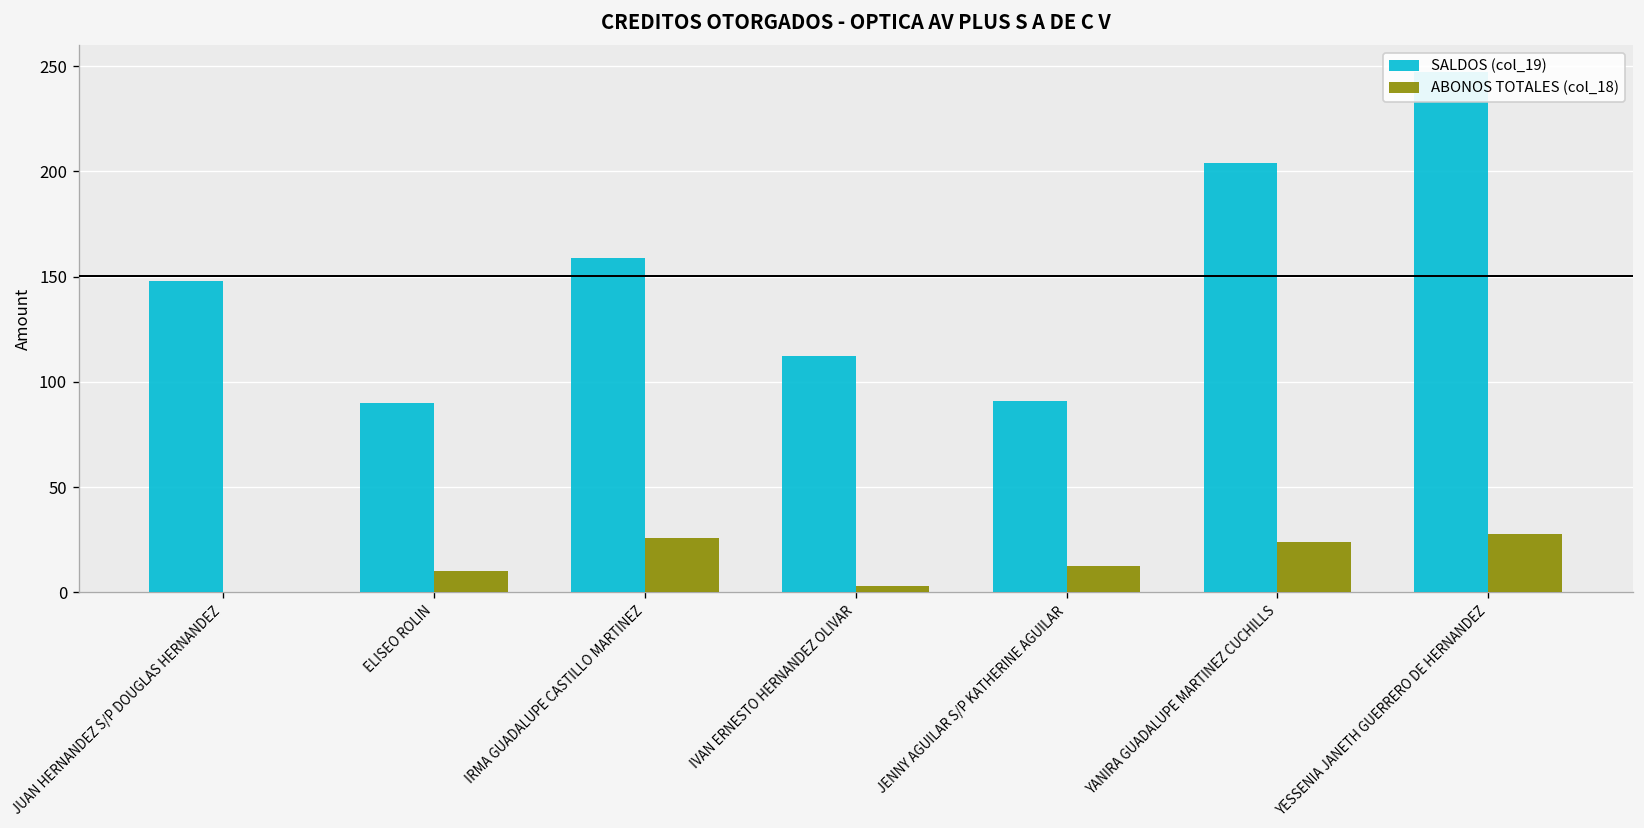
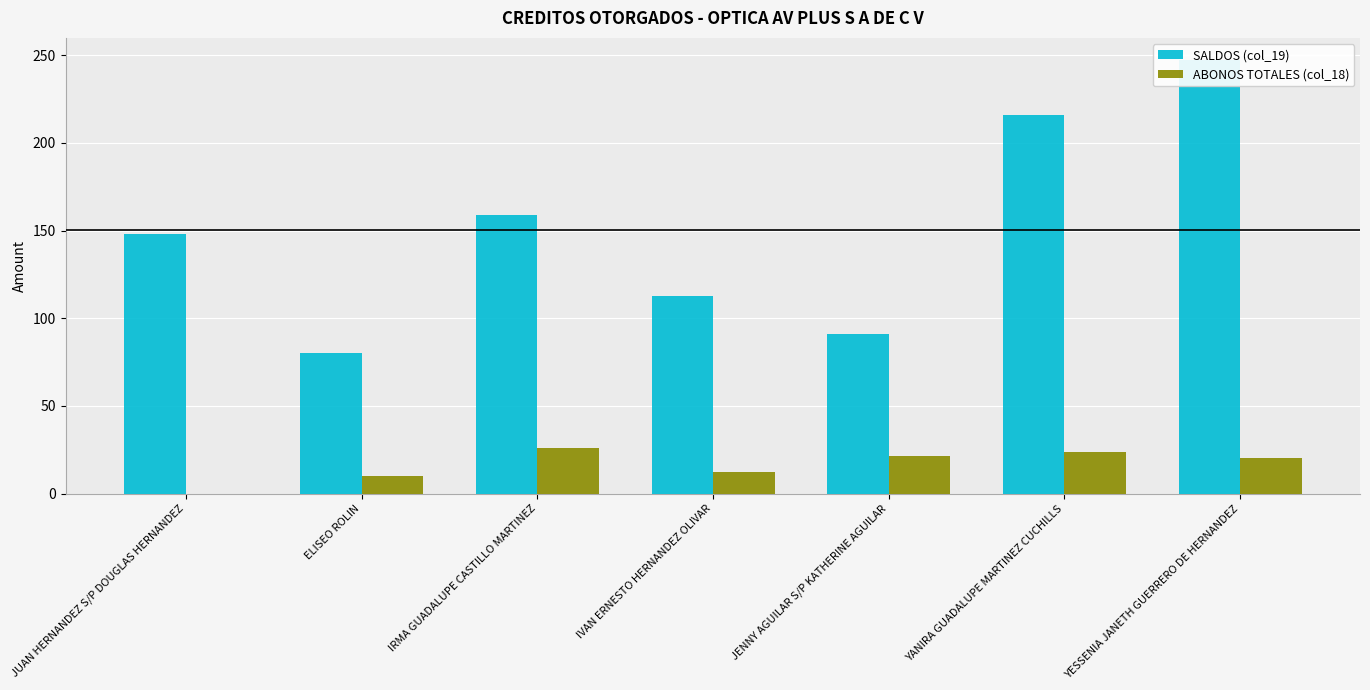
  {
    "SALDOS (col_19)": {
      "JUAN HERNANDEZ S/P DOUGLAS HERNANDEZ": 148,
-     "ELISEO ROLIN": 90,
+     "ELISEO ROLIN": 80,
      "IRMA GUADALUPE CASTILLO MARTINEZ": 159,
      "IVAN ERNESTO HERNANDEZ OLIVAR": 113,
      "JENNY AGUILAR S/P KATHERINE AGUILAR": 91,
-     "YANIRA GUADALUPE MARTINEZ CUCHILLS": 204
+     "YANIRA GUADALUPE MARTINEZ CUCHILLS": 216
    },
    "ABONOS TOTALES (col_18)": {
      "JUAN HERNANDEZ S/P DOUGLAS HERNANDEZ": 0,
      "ELISEO ROLIN": 10,
      "IRMA GUADALUPE CASTILLO MARTINEZ": 26,
-     "IVAN ERNESTO HERNANDEZ OLIVAR": 3,
-     "JENNY AGUILAR S/P KATHERINE AGUILAR": 13,
+     "IVAN ERNESTO HERNANDEZ OLIVAR": 13,
+     "JENNY AGUILAR S/P KATHERINE AGUILAR": 21,
      "YANIRA GUADALUPE MARTINEZ CUCHILLS": 24,
-     "YESSENIA JANETH GUERRERO DE HERNANDEZ": 28
+     "YESSENIA JANETH GUERRERO DE HERNANDEZ": 20
    }
  }
